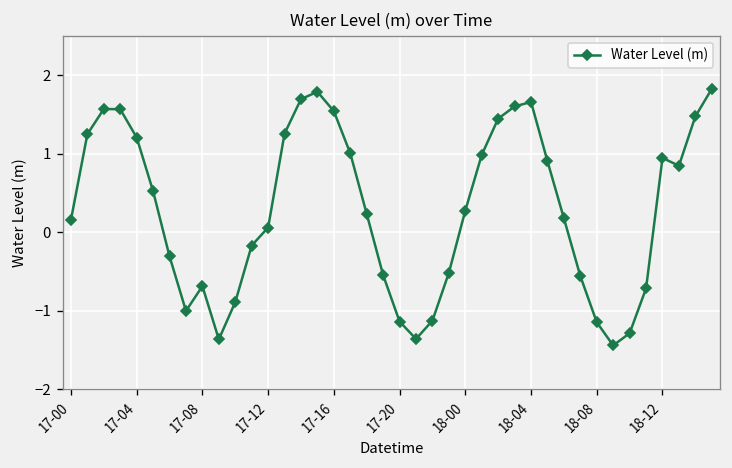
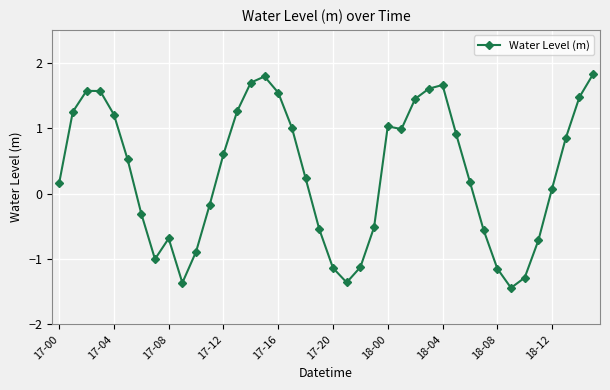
  {
    "17-00": 0.2,
    "17-04": 1.2,
    "17-08": -0.7,
-   "17-12": 0.1,
+   "17-12": 0.6,
    "17-16": 1.5,
    "17-20": -1.1,
-   "18-00": 0.3,
+   "18-00": 1.0,
    "18-04": 1.7,
    "18-08": -1.1,
-   "18-12": 0.9
+   "18-12": 0.1
  }
